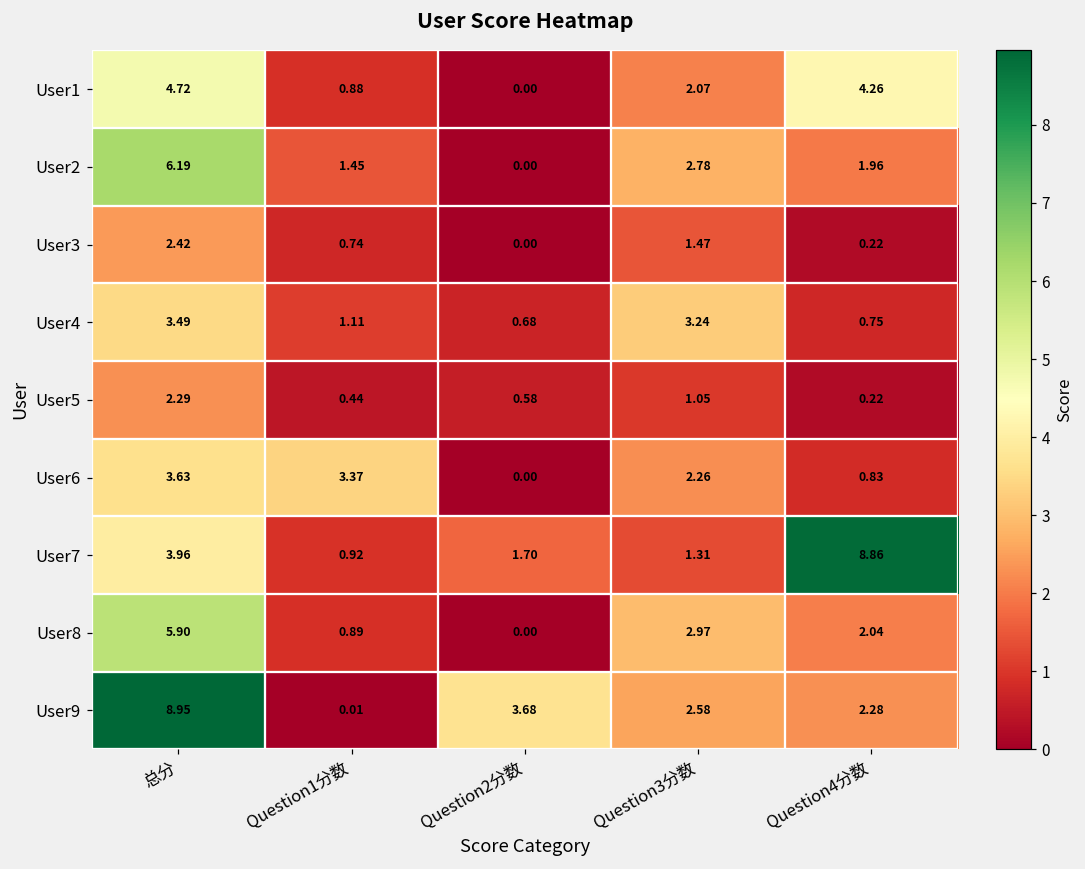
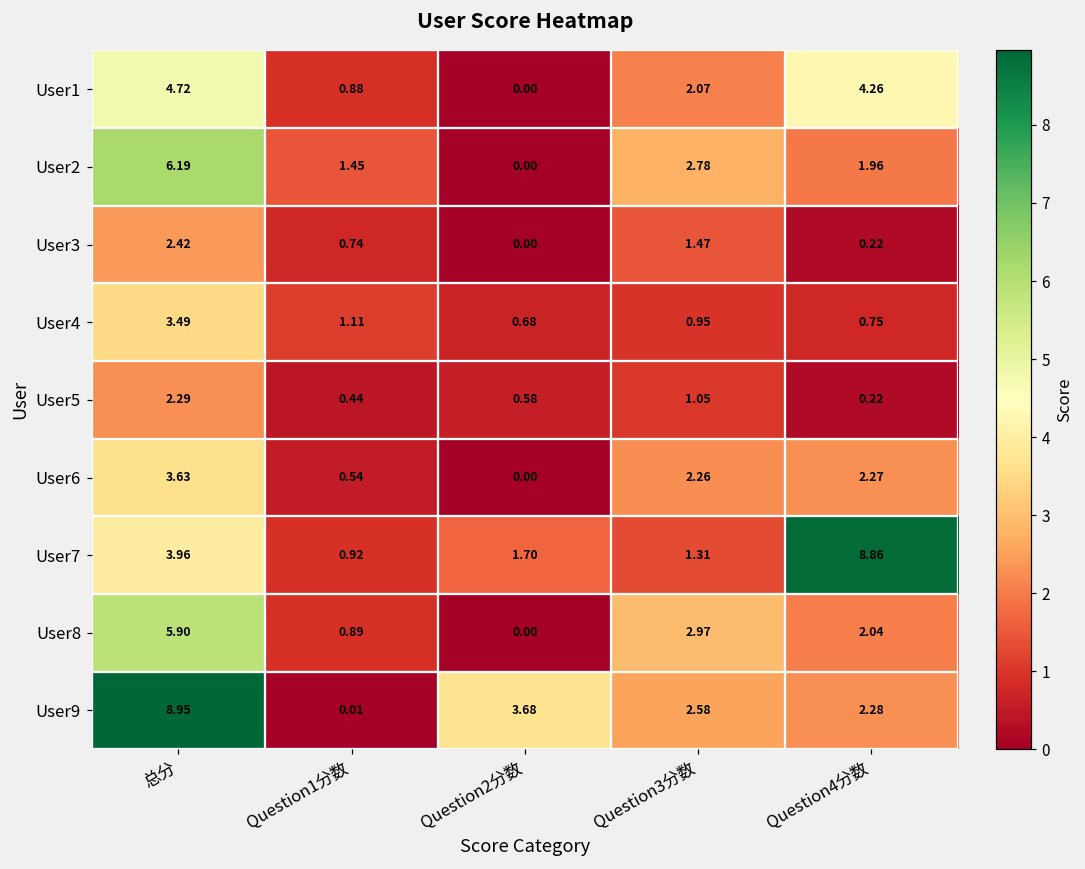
  {
    "User1": {
      "总分": 4.72,
      "Question1分数": 0.88,
      "Question2分数": 0.00,
      "Question3分数": 2.07,
      "Question4分数": 4.26
    },
    "User2": {
      "总分": 6.19,
      "Question1分数": 1.45,
      "Question2分数": 0.00,
      "Question3分数": 2.78,
      "Question4分数": 1.96
    },
    "User3": {
      "总分": 2.42,
      "Question1分数": 0.74,
      "Question2分数": 0.00,
      "Question3分数": 1.47,
      "Question4分数": 0.22
    },
    "User4": {
      "总分": 3.49,
      "Question1分数": 1.11,
      "Question2分数": 0.68,
-     "Question3分数": 3.24,
+     "Question3分数": 0.95,
      "Question4分数": 0.75
    },
    "User5": {
      "总分": 2.29,
      "Question1分数": 0.44,
      "Question2分数": 0.58,
      "Question3分数": 1.05,
      "Question4分数": 0.22
    },
    "User6": {
      "总分": 3.63,
-     "Question1分数": 3.37,
+     "Question1分数": 0.54,
      "Question2分数": 0.00,
      "Question3分数": 2.26,
-     "Question4分数": 0.83
+     "Question4分数": 2.27
    },
    "User7": {
      "总分": 3.96,
      "Question1分数": 0.92,
      "Question2分数": 1.70,
      "Question3分数": 1.31,
      "Question4分数": 8.86
    },
    "User8": {
      "总分": 5.90,
      "Question1分数": 0.89,
      "Question2分数": 0.00,
      "Question3分数": 2.97,
      "Question4分数": 2.04
    },
    "User9": {
      "总分": 8.95,
      "Question1分数": 0.01,
      "Question2分数": 3.68,
      "Question3分数": 2.58,
      "Question4分数": 2.28
    }
  }
